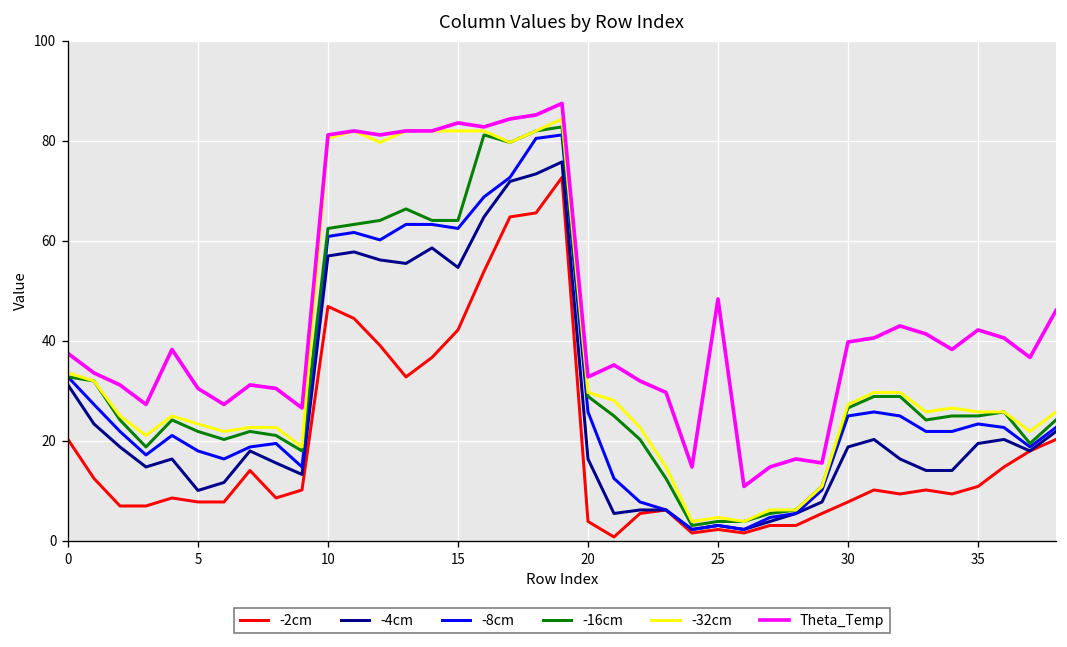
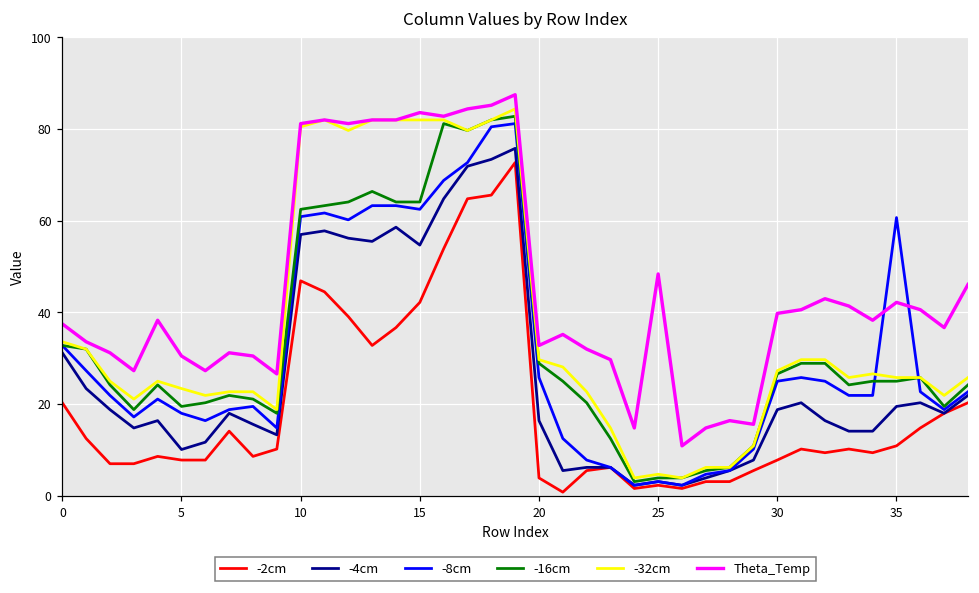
  {
    "-2cm": {
      "0": 20,
      "5": 8,
      "10": 47,
      "15": 42,
      "20": 4,
      "25": 2,
      "30": 8,
      "35": 11
    },
    "-4cm": {
      "0": 31,
      "5": 10,
      "10": 57,
      "15": 55,
      "20": 16,
      "30": 19,
      "35": 20
    },
    "-8cm": {
      "5": 18,
      "10": 61,
      "15": 63,
      "20": 26,
      "30": 25,
-     "35": 23
+     "35": 61
    },
    "-16cm": {
-     "5": 22,
+     "5": 20,
      "10": 63,
      "15": 64,
      "20": 29,
      "25": 4,
      "30": 27,
      "35": 25
    },
    "-32cm": {
      "0": 34,
      "5": 23,
      "10": 81,
      "15": 82,
      "20": 30,
      "25": 5,
      "30": 27,
      "35": 26
    },
    "Theta_Temp": {
      "0": 38,
      "5": 31,
      "10": 81,
      "15": 84,
      "20": 33,
      "25": 48,
      "30": 40,
      "35": 42
    }
  }
